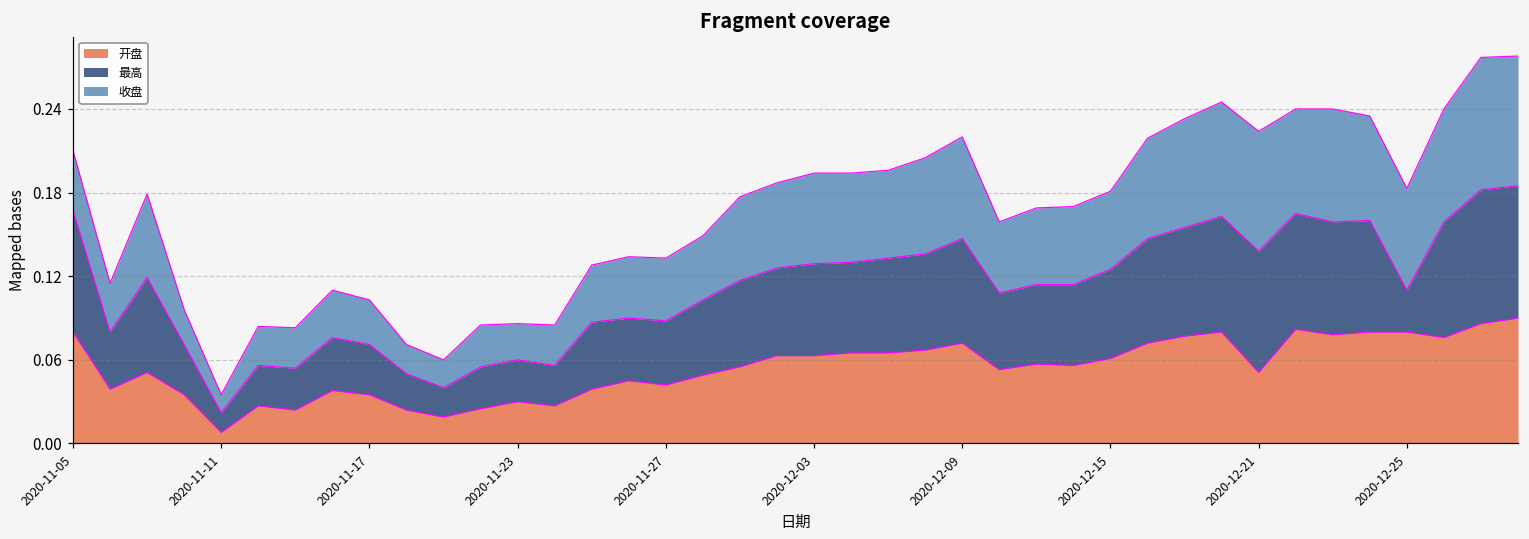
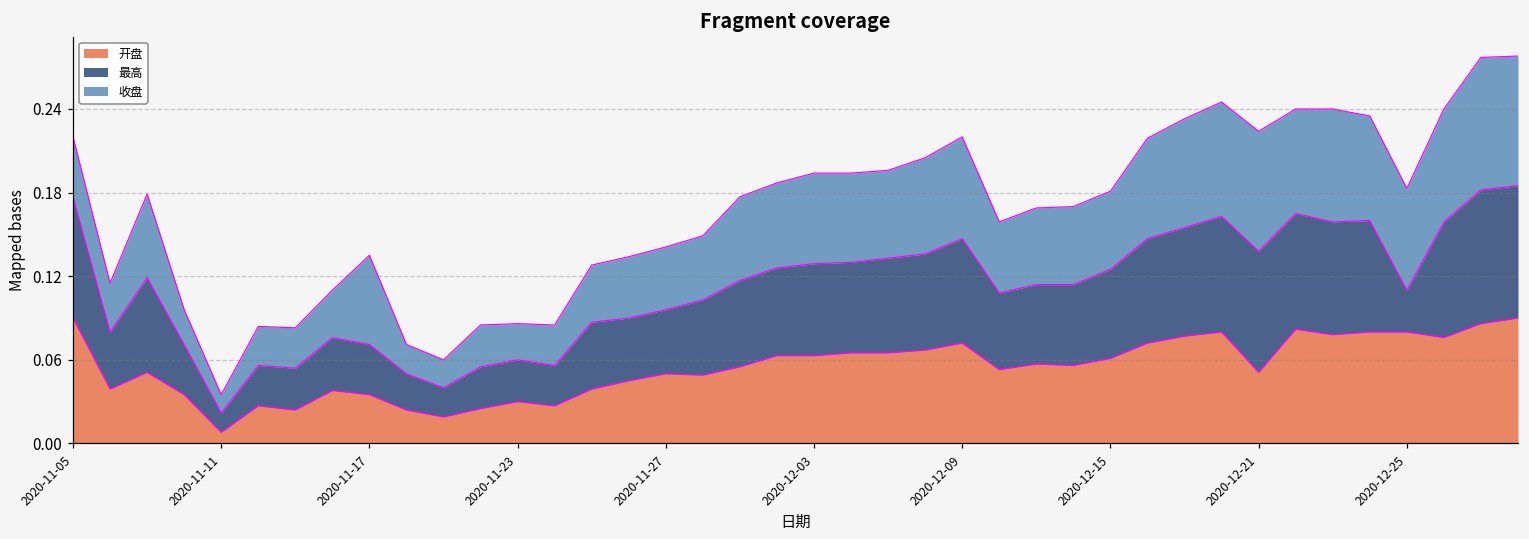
  {
    "开盘": {
-     "2020-11-05": 0.080,
+     "2020-11-05": 0.090,
      "2020-11-11": 0.008,
      "2020-11-17": 0.035,
      "2020-11-23": 0.030,
-     "2020-11-27": 0.042,
+     "2020-11-27": 0.050,
      "2020-12-03": 0.063,
      "2020-12-09": 0.072,
      "2020-12-15": 0.061,
      "2020-12-21": 0.051,
      "2020-12-25": 0.080
    },
    "最高": {
      "2020-11-05": 0.087,
      "2020-11-11": 0.014,
      "2020-11-17": 0.036,
      "2020-11-23": 0.030,
      "2020-11-27": 0.046,
      "2020-12-03": 0.066,
      "2020-12-09": 0.075,
      "2020-12-15": 0.064,
      "2020-12-21": 0.087,
      "2020-12-25": 0.030
    },
    "收盘": {
      "2020-11-05": 0.043,
      "2020-11-11": 0.013,
-     "2020-11-17": 0.032,
+     "2020-11-17": 0.064,
      "2020-11-23": 0.026,
      "2020-11-27": 0.045,
      "2020-12-03": 0.065,
      "2020-12-09": 0.073,
      "2020-12-15": 0.056,
      "2020-12-21": 0.086,
      "2020-12-25": 0.073
    }
  }
